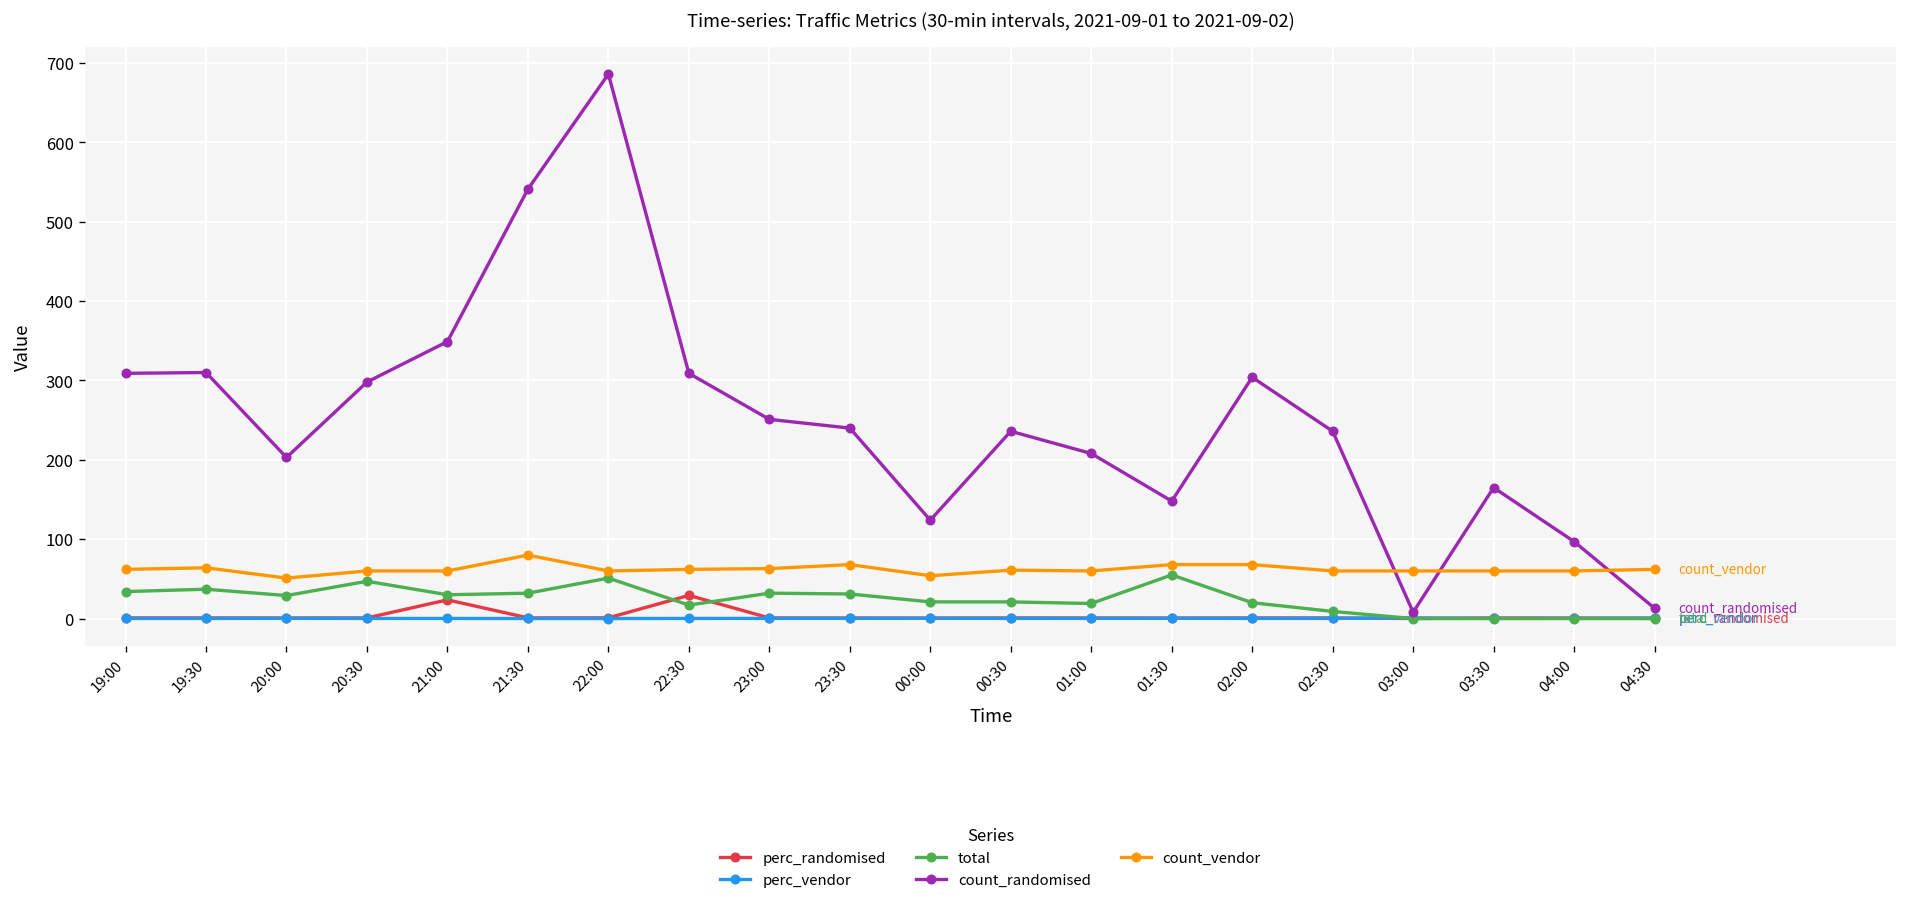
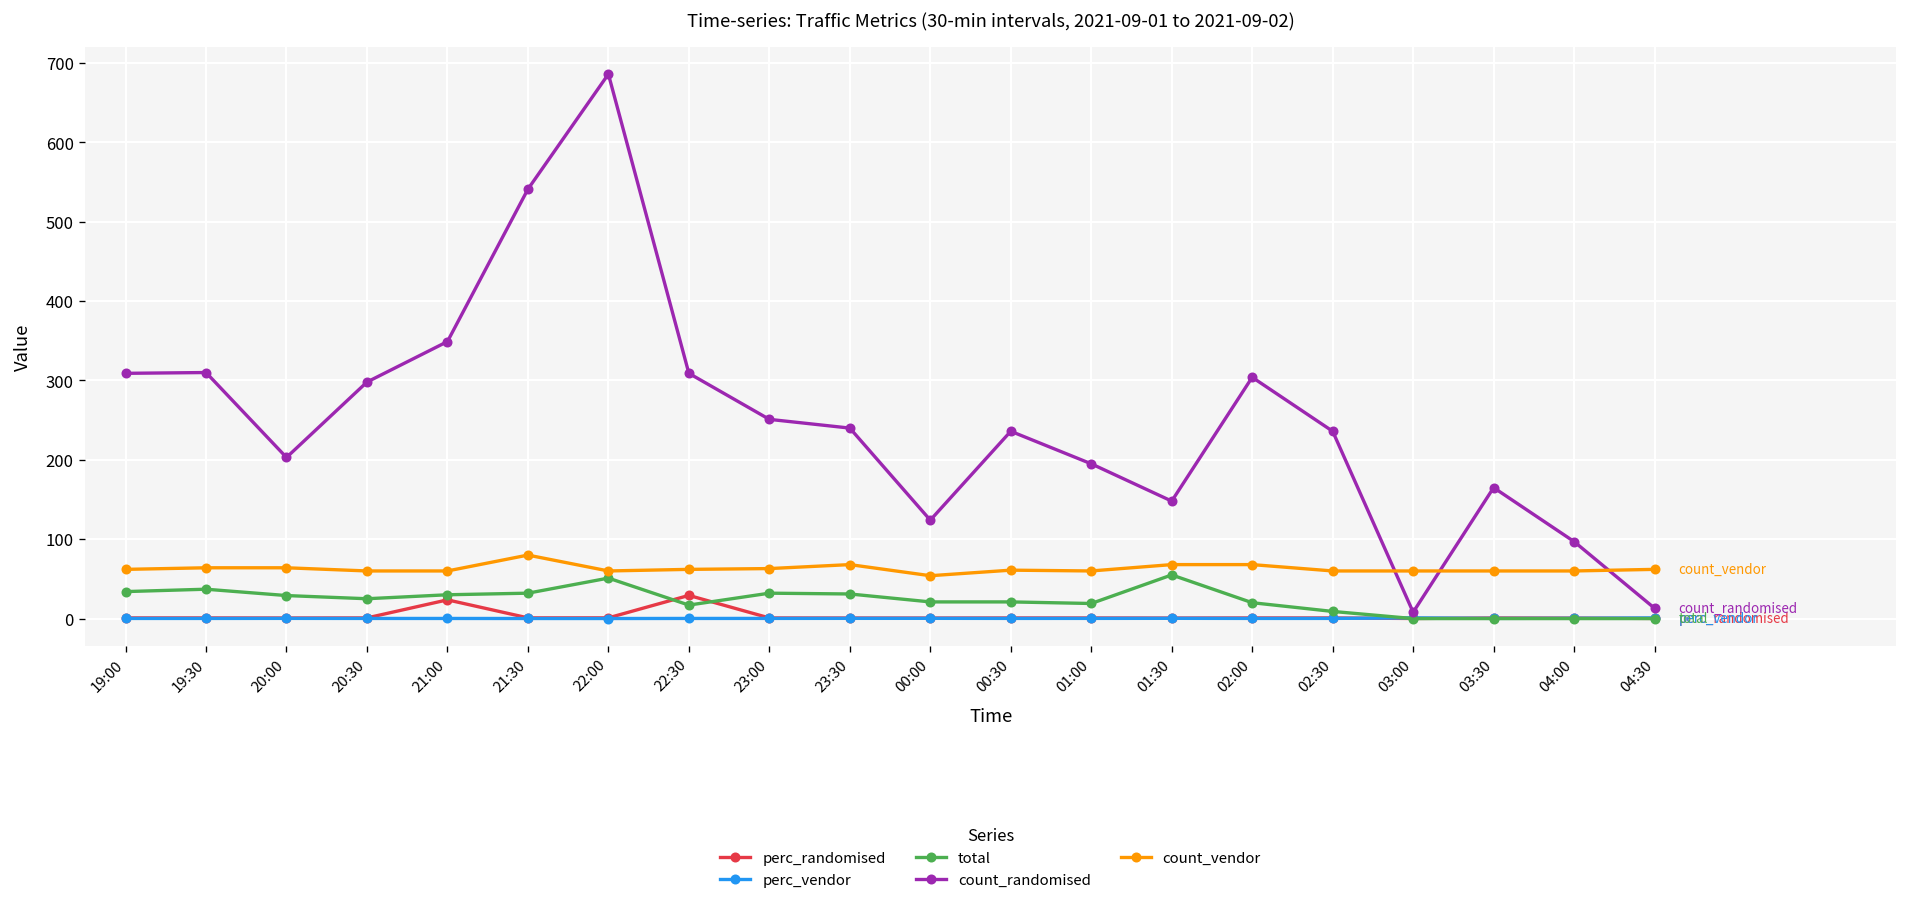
  {
    "perc_randomised": {
      "21:00": 20,
      "22:30": 30
    },
    "perc_vendor": {
      "21:00": 0,
      "22:30": 0
    },
    "total": {
      "19:00": 30,
      "19:30": 40,
      "20:00": 30,
-     "20:30": 50,
+     "20:30": 30,
      "21:00": 30,
      "21:30": 30,
      "22:00": 50,
      "22:30": 20,
      "23:00": 30,
      "23:30": 30,
      "00:00": 20,
      "00:30": 20,
      "01:00": 20,
      "01:30": 60,
      "02:00": 20,
      "02:30": 10
    },
    "count_randomised": {
      "19:00": 310,
      "19:30": 310,
      "20:00": 200,
      "20:30": 300,
      "21:00": 350,
      "21:30": 540,
      "22:00": 690,
      "22:30": 310,
      "23:00": 250,
      "23:30": 240,
      "00:00": 120,
      "00:30": 240,
-     "01:00": 210,
+     "01:00": 200,
      "01:30": 150,
      "02:00": 300,
      "02:30": 240,
      "03:00": 10,
      "03:30": 170,
      "04:00": 100,
      "04:30": 10
    },
    "count_vendor": {
      "19:00": 60,
      "19:30": 60,
-     "20:00": 50,
+     "20:00": 60,
      "20:30": 60,
      "21:00": 60,
      "21:30": 80,
      "22:00": 60,
      "22:30": 60,
      "23:00": 60,
      "23:30": 70,
      "00:00": 50,
      "00:30": 60,
      "01:00": 60,
      "01:30": 70,
      "02:00": 70,
      "02:30": 60,
      "03:00": 60,
      "03:30": 60,
      "04:00": 60,
      "04:30": 60
    }
  }
